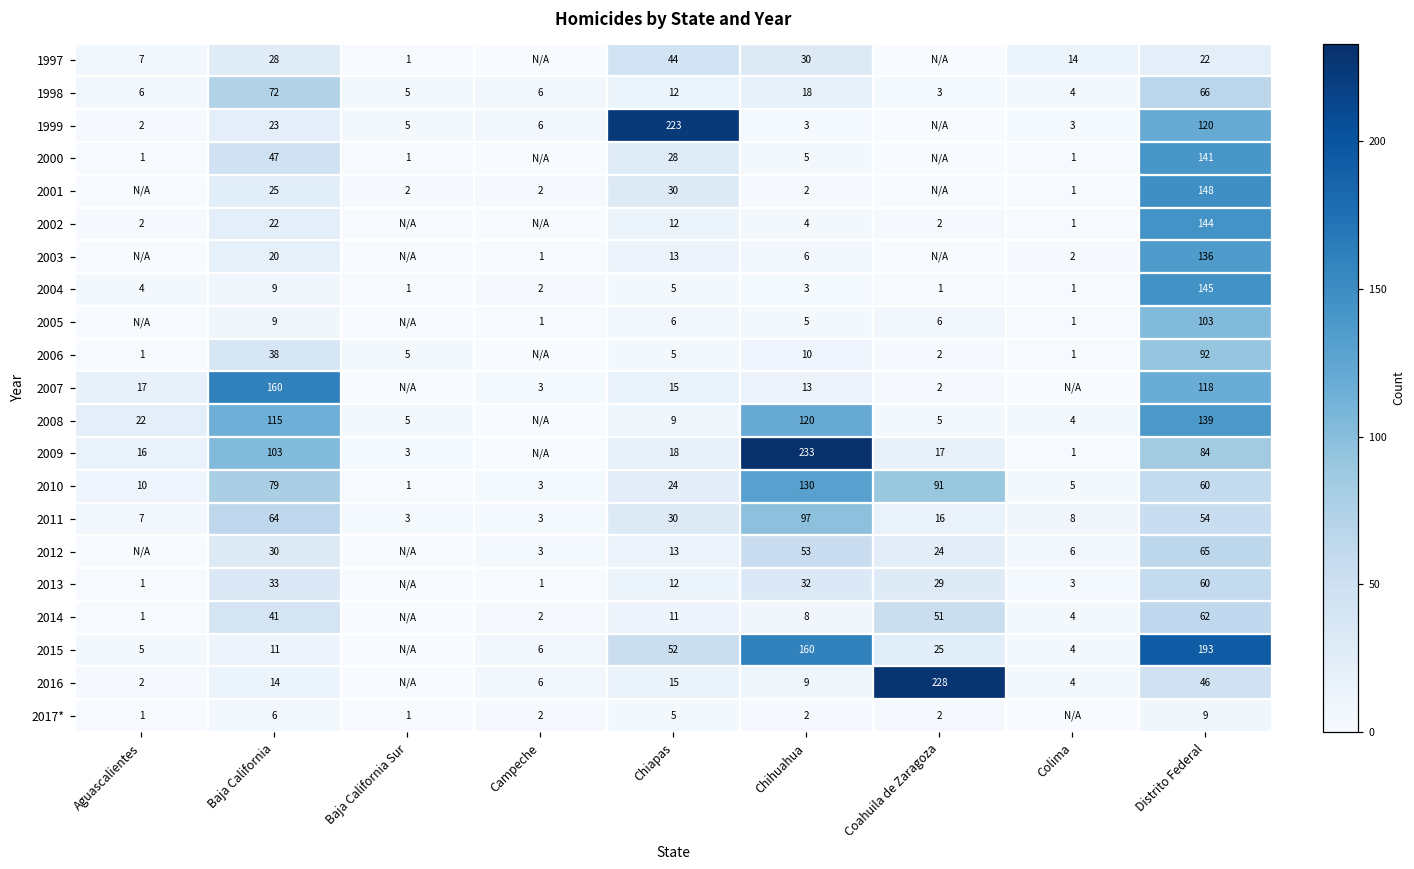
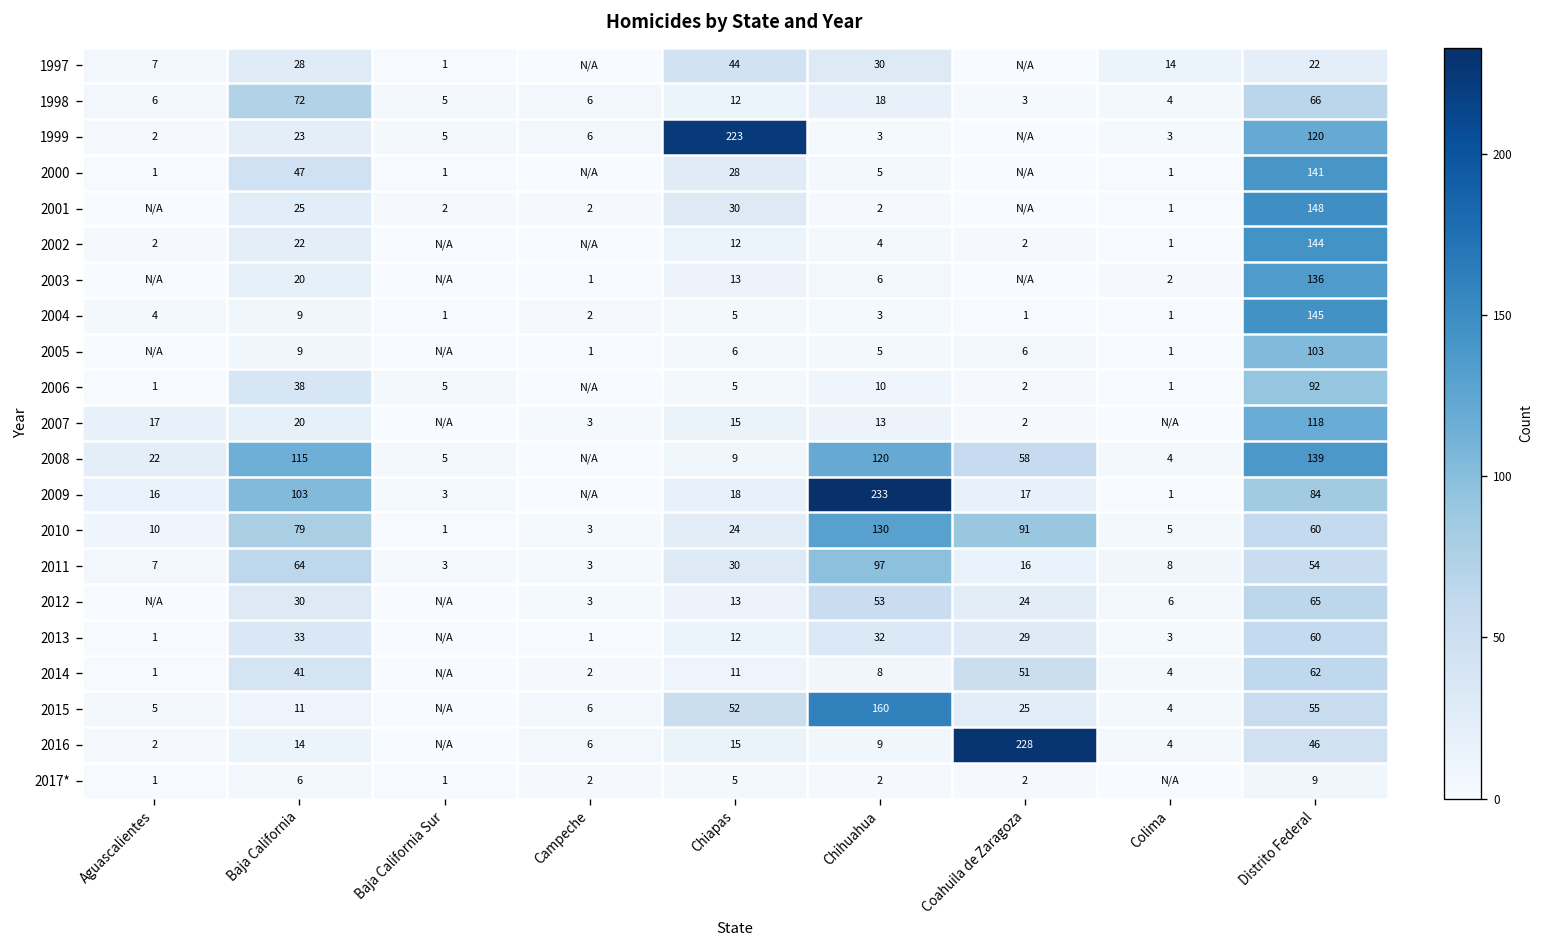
  {
    "1997": {
      "Aguascalientes": 7,
      "Baja California": 28,
      "Baja California Sur": 1,
      "Chiapas": 44,
      "Chihuahua": 30,
      "Colima": 14,
      "Distrito Federal": 22
    },
    "1998": {
      "Aguascalientes": 6,
      "Baja California": 72,
      "Baja California Sur": 5,
      "Campeche": 6,
      "Chiapas": 12,
      "Chihuahua": 18,
      "Coahuila de Zaragoza": 3,
      "Colima": 4,
      "Distrito Federal": 66
    },
    "1999": {
      "Aguascalientes": 2,
      "Baja California": 23,
      "Baja California Sur": 5,
      "Campeche": 6,
      "Chiapas": 223,
      "Chihuahua": 3,
      "Colima": 3,
      "Distrito Federal": 120
    },
    "2000": {
      "Aguascalientes": 1,
      "Baja California": 47,
      "Baja California Sur": 1,
      "Chiapas": 28,
      "Chihuahua": 5,
      "Colima": 1,
      "Distrito Federal": 141
    },
    "2001": {
      "Baja California": 25,
      "Baja California Sur": 2,
      "Campeche": 2,
      "Chiapas": 30,
      "Chihuahua": 2,
      "Colima": 1,
      "Distrito Federal": 148
    },
    "2002": {
      "Aguascalientes": 2,
      "Baja California": 22,
      "Chiapas": 12,
      "Chihuahua": 4,
      "Coahuila de Zaragoza": 2,
      "Colima": 1,
      "Distrito Federal": 144
    },
    "2003": {
      "Baja California": 20,
      "Campeche": 1,
      "Chiapas": 13,
      "Chihuahua": 6,
      "Colima": 2,
      "Distrito Federal": 136
    },
    "2004": {
      "Aguascalientes": 4,
      "Baja California": 9,
      "Baja California Sur": 1,
      "Campeche": 2,
      "Chiapas": 5,
      "Chihuahua": 3,
      "Coahuila de Zaragoza": 1,
      "Colima": 1,
      "Distrito Federal": 145
    },
    "2005": {
      "Baja California": 9,
      "Campeche": 1,
      "Chiapas": 6,
      "Chihuahua": 5,
      "Coahuila de Zaragoza": 6,
      "Colima": 1,
      "Distrito Federal": 103
    },
    "2006": {
      "Aguascalientes": 1,
      "Baja California": 38,
      "Baja California Sur": 5,
      "Chiapas": 5,
      "Chihuahua": 10,
      "Coahuila de Zaragoza": 2,
      "Colima": 1,
      "Distrito Federal": 92
    },
    "2007": {
      "Aguascalientes": 17,
-     "Baja California": 160,
+     "Baja California": 20,
      "Campeche": 3,
      "Chiapas": 15,
      "Chihuahua": 13,
      "Coahuila de Zaragoza": 2,
      "Distrito Federal": 118
    },
    "2008": {
      "Aguascalientes": 22,
      "Baja California": 115,
      "Baja California Sur": 5,
      "Chiapas": 9,
      "Chihuahua": 120,
-     "Coahuila de Zaragoza": 5,
+     "Coahuila de Zaragoza": 58,
      "Colima": 4,
      "Distrito Federal": 139
    },
    "2009": {
      "Aguascalientes": 16,
      "Baja California": 103,
      "Baja California Sur": 3,
      "Chiapas": 18,
      "Chihuahua": 233,
      "Coahuila de Zaragoza": 17,
      "Colima": 1,
      "Distrito Federal": 84
    },
    "2010": {
      "Aguascalientes": 10,
      "Baja California": 79,
      "Baja California Sur": 1,
      "Campeche": 3,
      "Chiapas": 24,
      "Chihuahua": 130,
      "Coahuila de Zaragoza": 91,
      "Colima": 5,
      "Distrito Federal": 60
    },
    "2011": {
      "Aguascalientes": 7,
      "Baja California": 64,
      "Baja California Sur": 3,
      "Campeche": 3,
      "Chiapas": 30,
      "Chihuahua": 97,
      "Coahuila de Zaragoza": 16,
      "Colima": 8,
      "Distrito Federal": 54
    },
    "2012": {
      "Baja California": 30,
      "Campeche": 3,
      "Chiapas": 13,
      "Chihuahua": 53,
      "Coahuila de Zaragoza": 24,
      "Colima": 6,
      "Distrito Federal": 65
    },
    "2013": {
      "Aguascalientes": 1,
      "Baja California": 33,
      "Campeche": 1,
      "Chiapas": 12,
      "Chihuahua": 32,
      "Coahuila de Zaragoza": 29,
      "Colima": 3,
      "Distrito Federal": 60
    },
    "2014": {
      "Aguascalientes": 1,
      "Baja California": 41,
      "Campeche": 2,
      "Chiapas": 11,
      "Chihuahua": 8,
      "Coahuila de Zaragoza": 51,
      "Colima": 4,
      "Distrito Federal": 62
    },
    "2015": {
      "Aguascalientes": 5,
      "Baja California": 11,
      "Campeche": 6,
      "Chiapas": 52,
      "Chihuahua": 160,
      "Coahuila de Zaragoza": 25,
      "Colima": 4,
-     "Distrito Federal": 193
+     "Distrito Federal": 55
    },
    "2016": {
      "Aguascalientes": 2,
      "Baja California": 14,
      "Campeche": 6,
      "Chiapas": 15,
      "Chihuahua": 9,
      "Coahuila de Zaragoza": 228,
      "Colima": 4,
      "Distrito Federal": 46
    },
    "2017*": {
      "Aguascalientes": 1,
      "Baja California": 6,
      "Baja California Sur": 1,
      "Campeche": 2,
      "Chiapas": 5,
      "Chihuahua": 2,
      "Coahuila de Zaragoza": 2,
      "Distrito Federal": 9
    }
  }
